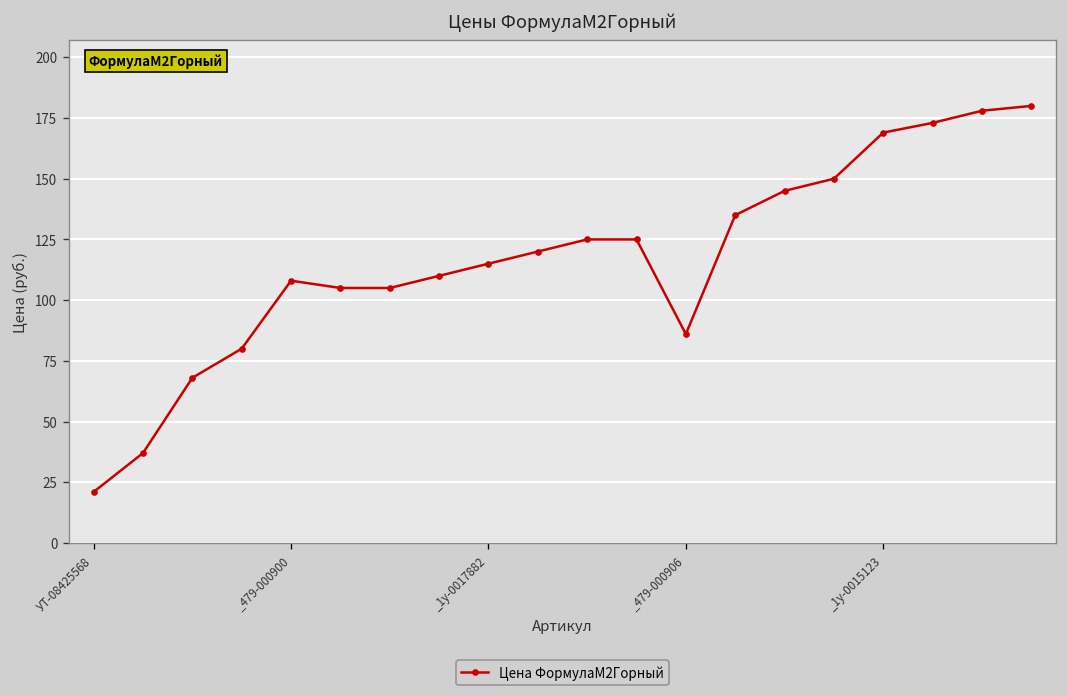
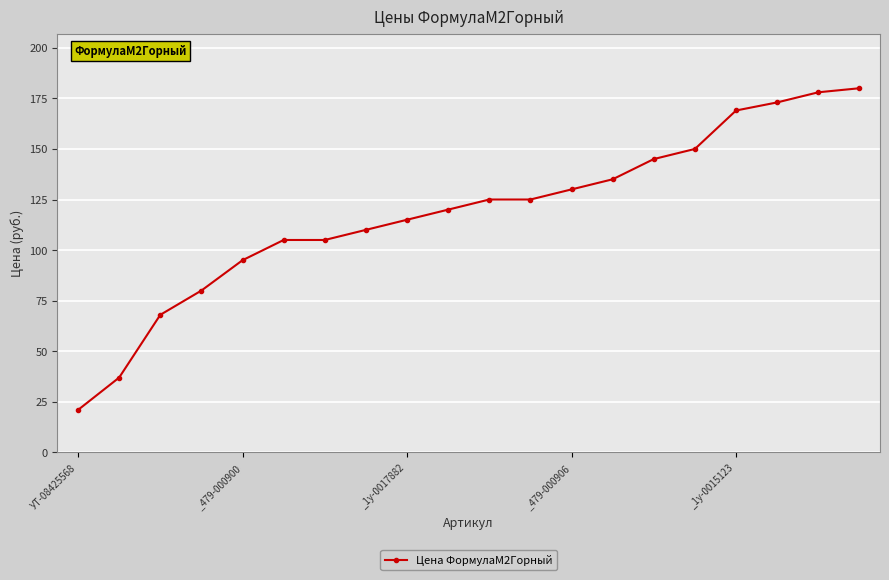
  {
    "УТ-08425568": 21,
-   "_479-000900": 108,
+   "_479-000900": 95,
    "_1у-0017882": 115,
-   "_479-000906": 86,
+   "_479-000906": 130,
    "_1у-0015123": 169
  }
